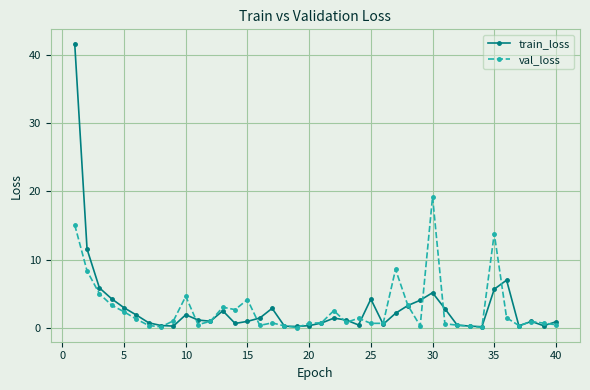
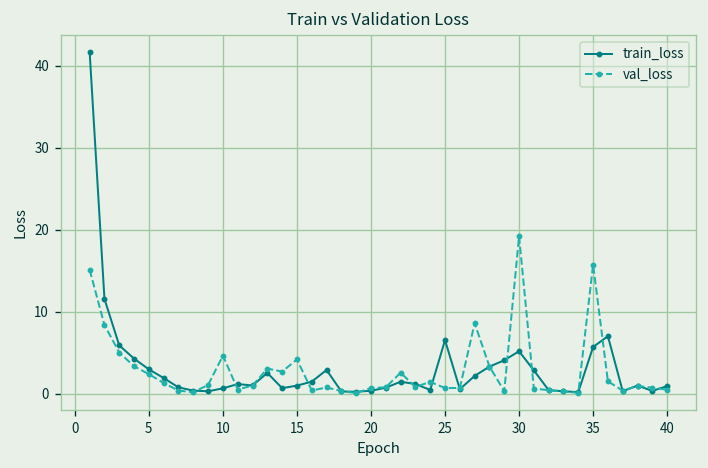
  {
    "train_loss": {
      "5": 3,
-     "10": 2,
+     "10": 1,
      "15": 1,
-     "25": 4,
+     "25": 7,
      "30": 5,
      "35": 6,
      "40": 1
    },
    "val_loss": {
      "5": 2,
      "10": 5,
      "15": 4,
      "25": 1,
      "30": 19,
-     "35": 14,
+     "35": 16,
      "40": 1
    }
  }
